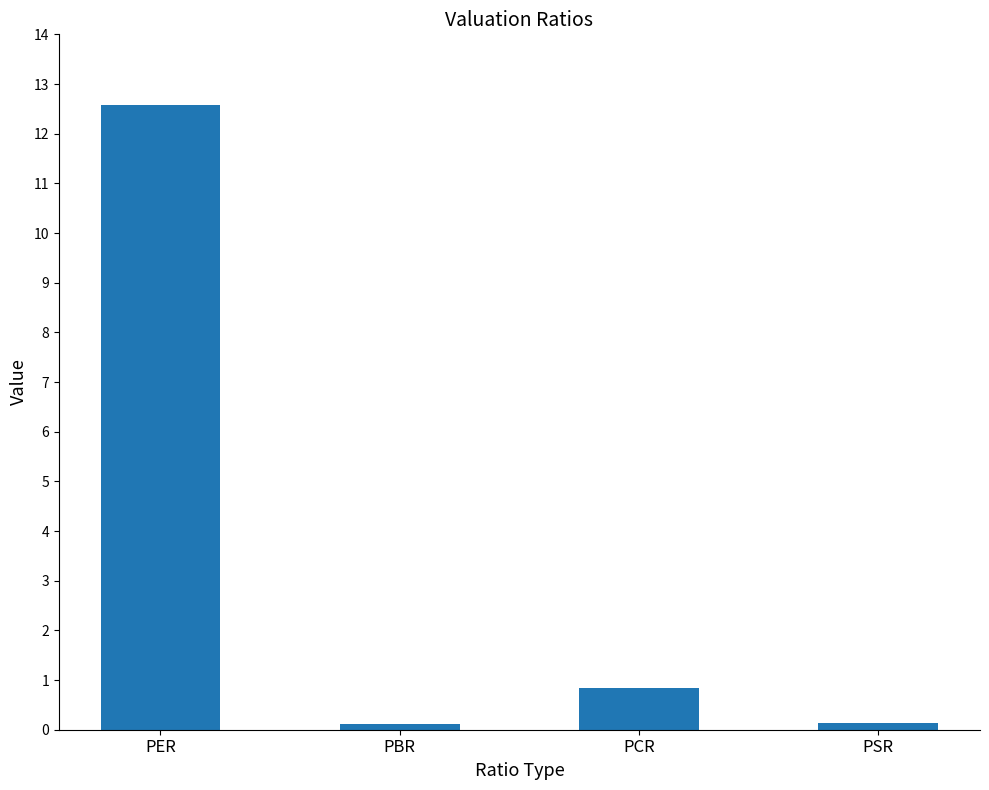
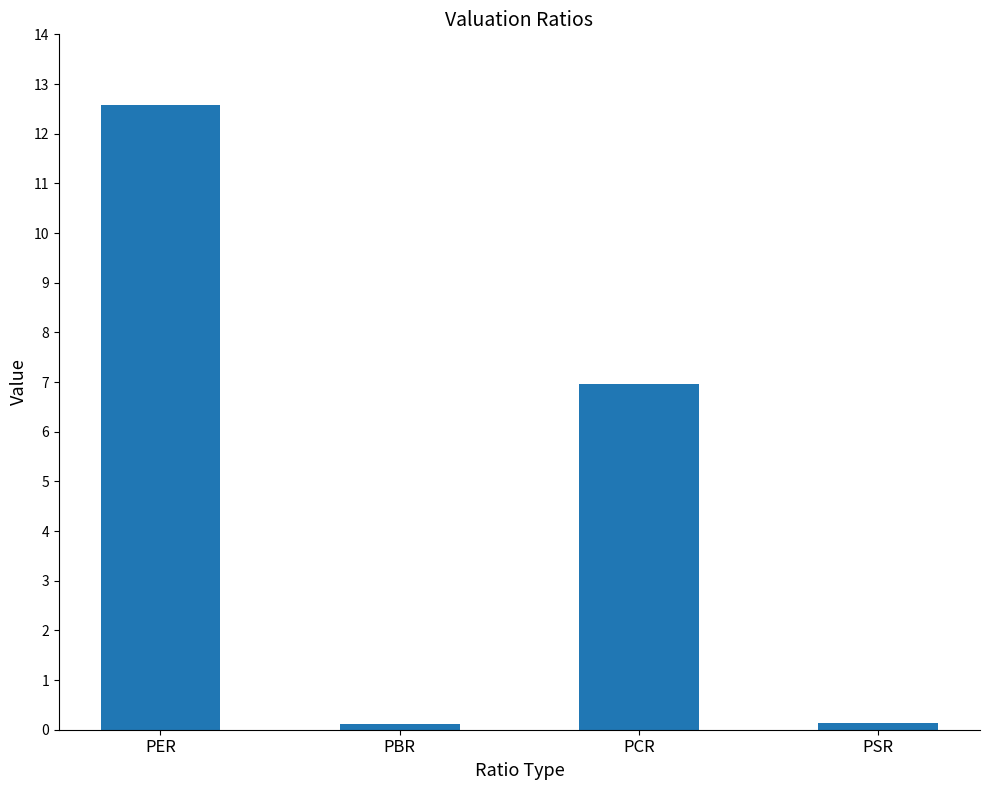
  {
    "PER": 12.6,
    "PBR": 0.1,
-   "PCR": 0.8,
+   "PCR": 7.0,
    "PSR": 0.1
  }
